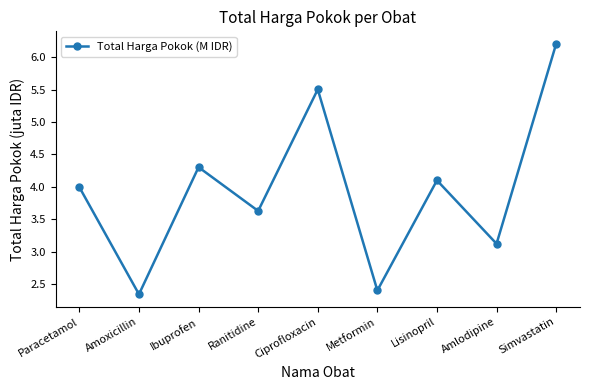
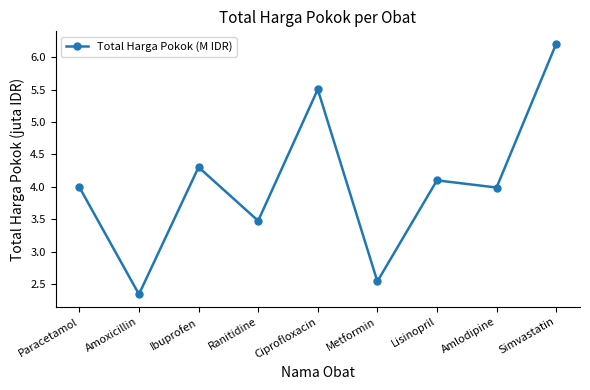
  {
    "Paracetamol": 4.0,
    "Amoxicillin": 2.3,
    "Ibuprofen": 4.3,
-   "Ranitidine": 3.6,
+   "Ranitidine": 3.5,
    "Ciprofloxacin": 5.5,
-   "Metformin": 2.4,
+   "Metformin": 2.5,
    "Lisinopril": 4.1,
-   "Amlodipine": 3.1,
+   "Amlodipine": 4.0,
    "Simvastatin": 6.2
  }
